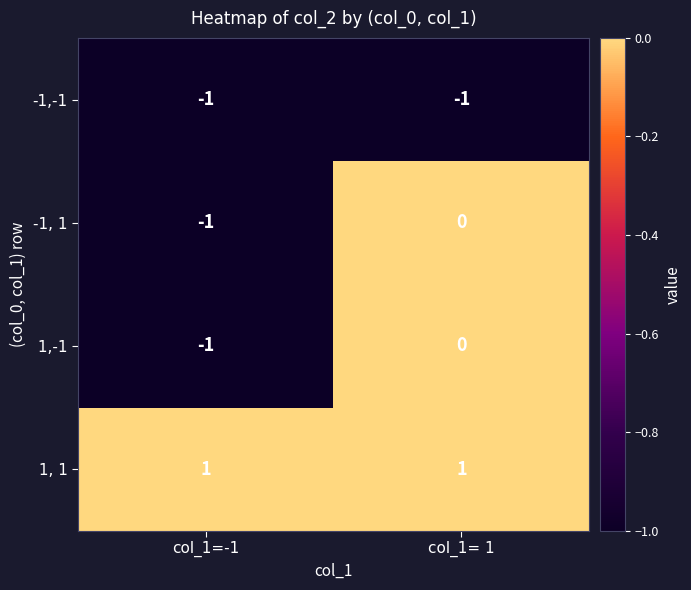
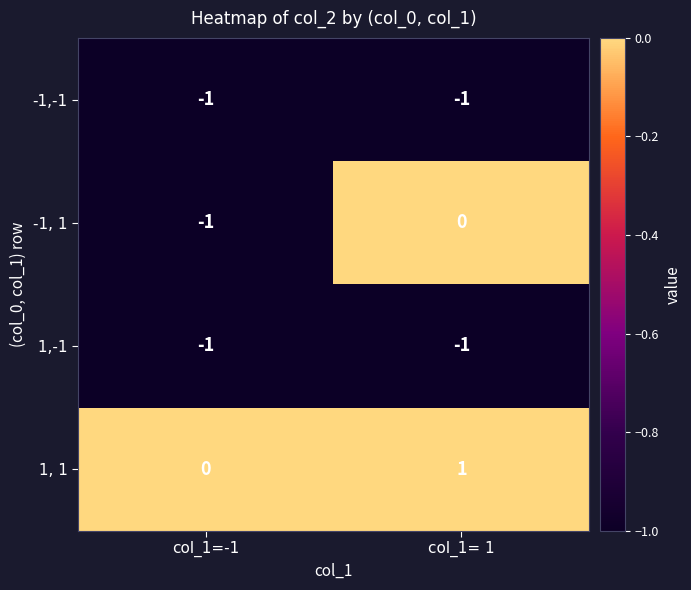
  {
    "-1,-1": {
      "col_1=-1": -1,
      "col_1= 1": -1
    },
    "-1, 1": {
      "col_1=-1": -1,
      "col_1= 1": 0
    },
    "1,-1": {
      "col_1=-1": -1,
-     "col_1= 1": 0
+     "col_1= 1": -1
    },
    "1, 1": {
-     "col_1=-1": 1,
+     "col_1=-1": 0,
      "col_1= 1": 1
    }
  }
